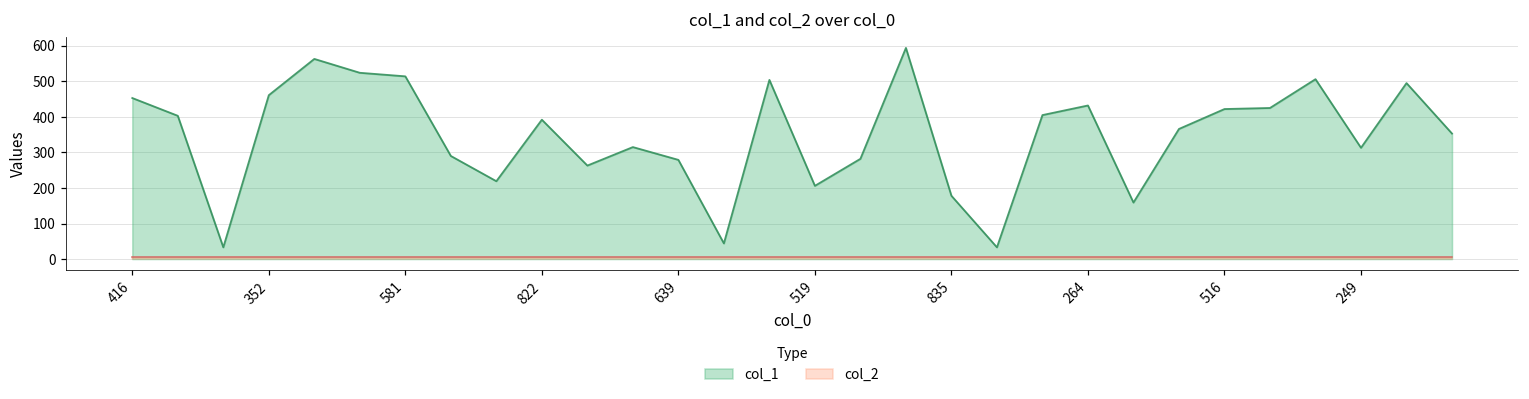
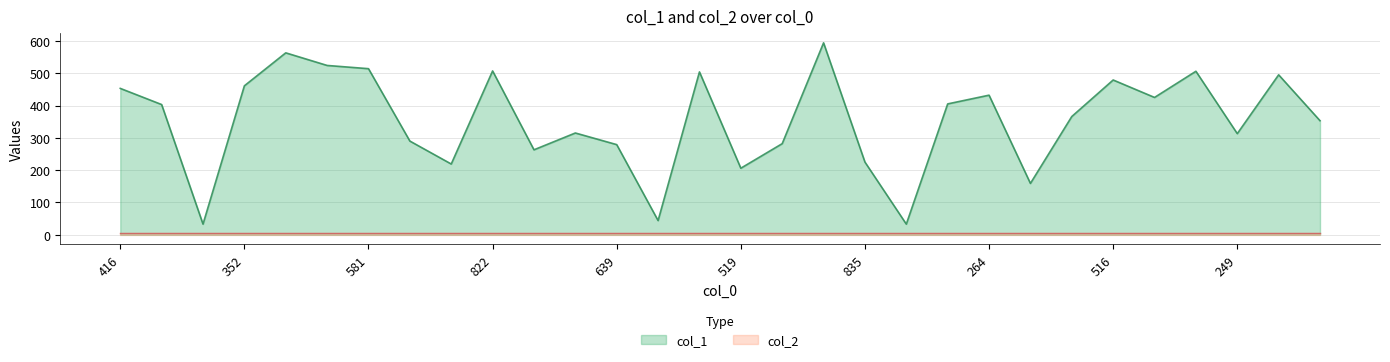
  {
    "col_1": {
      "416": 450,
      "352": 460,
      "581": 510,
-     "822": 390,
+     "822": 510,
      "639": 280,
      "519": 210,
-     "835": 180,
+     "835": 230,
      "264": 430,
-     "516": 420,
+     "516": 480,
      "249": 310
    },
    "col_2": {
      "416": 10,
      "352": 10,
      "581": 10,
      "822": 10,
      "639": 10,
      "519": 10,
      "835": 10,
      "264": 10,
      "516": 10,
      "249": 10
    }
  }
